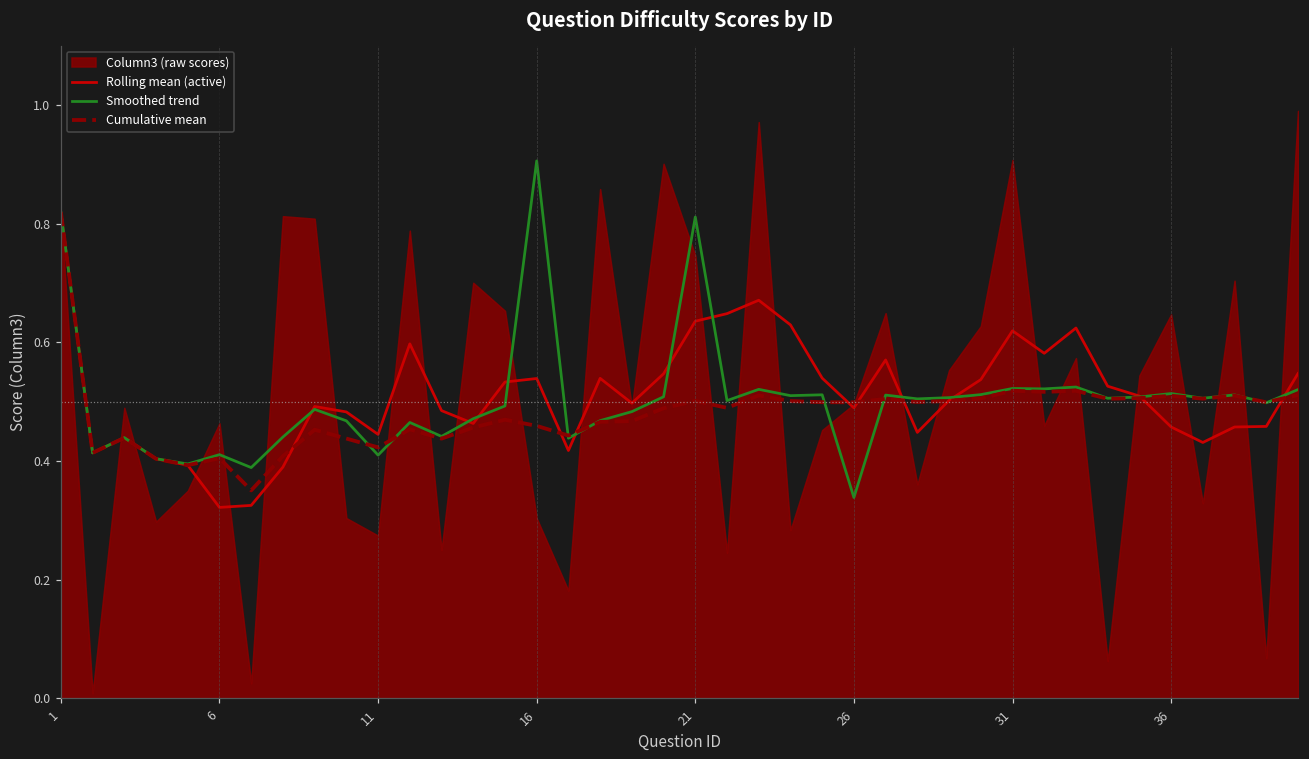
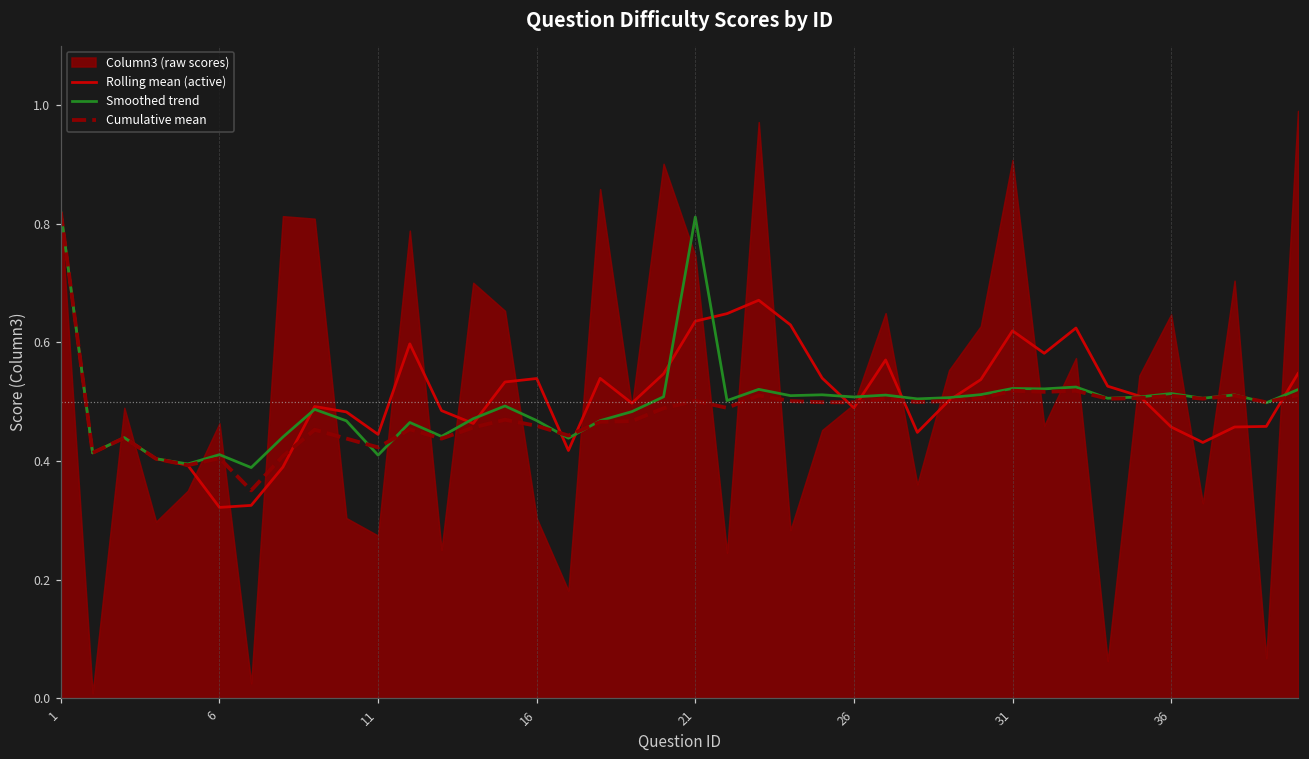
  {
    "Rolling mean (active)": {
      "6": 0.32,
      "11": 0.44,
      "16": 0.54,
      "21": 0.64,
      "26": 0.49,
      "31": 0.62,
      "36": 0.46
    },
    "Smoothed trend": {
      "6": 0.41,
      "11": 0.41,
-     "16": 0.91,
+     "16": 0.47,
      "21": 0.81,
-     "26": 0.34
+     "26": 0.51
    }
  }
